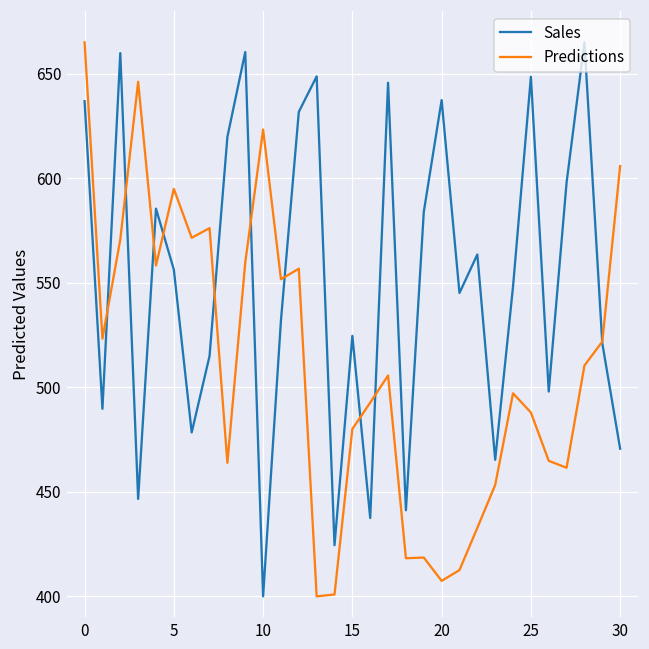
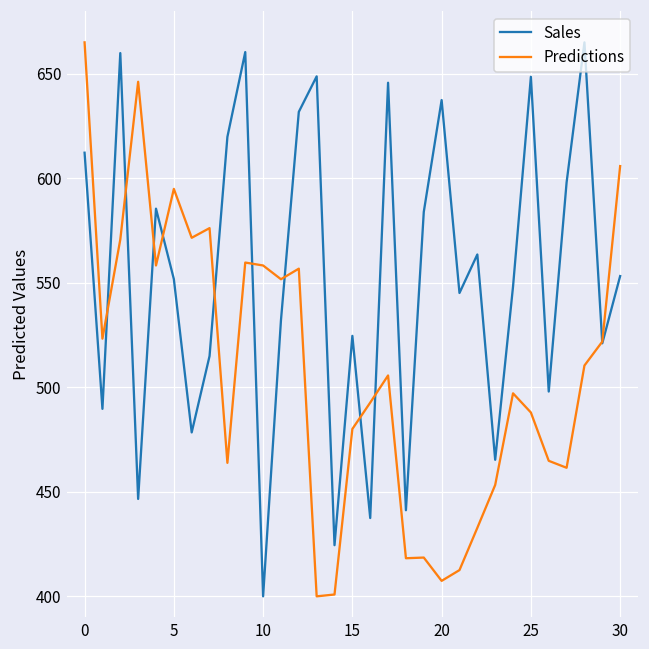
  {
    "Sales": {
-     "0": 637,
-     "5": 556,
+     "0": 612,
+     "5": 552,
      "10": 400,
      "15": 525,
      "20": 637,
      "25": 649,
-     "30": 471
+     "30": 553
    },
    "Predictions": {
      "0": 665,
      "5": 595,
-     "10": 623,
+     "10": 558,
      "15": 480,
      "20": 407,
      "25": 488,
      "30": 606
    }
  }
